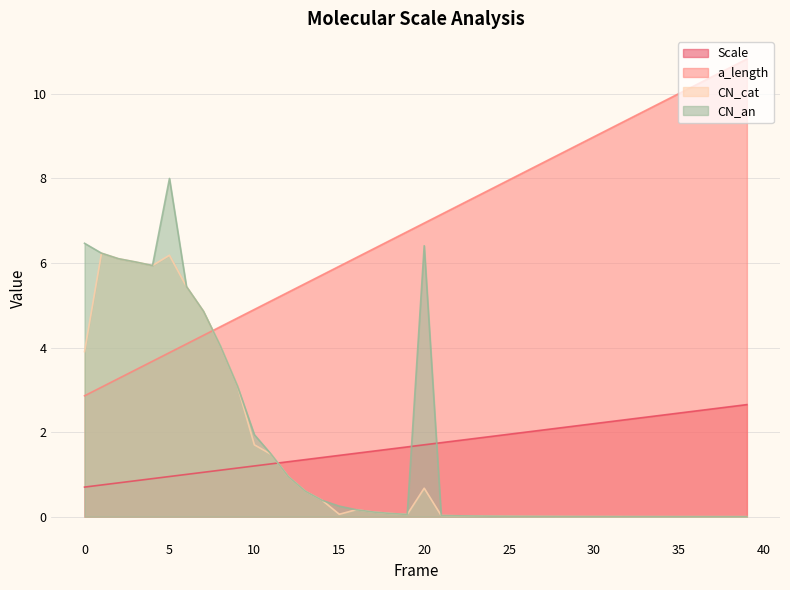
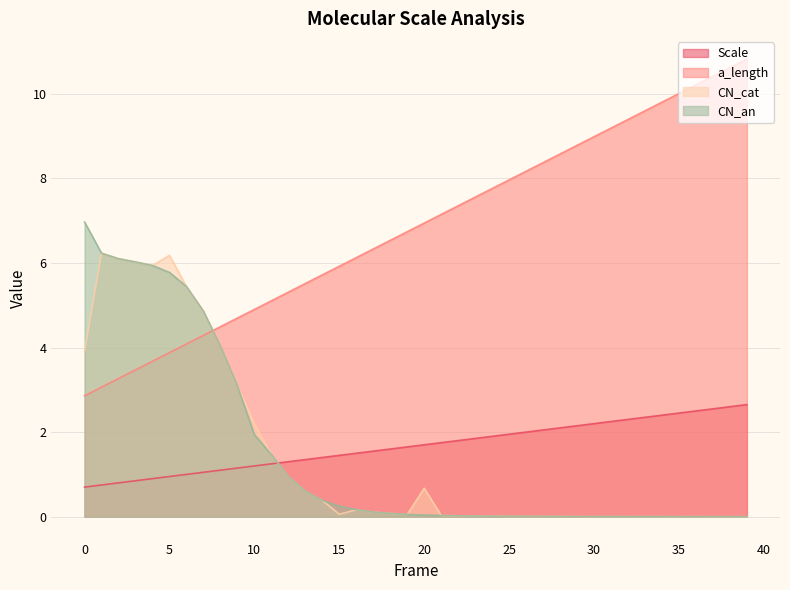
  {
    "CN_cat": {
      "0": 3.9,
      "5": 6.2,
-     "10": 1.7,
+     "10": 2.2,
      "15": 0.1,
      "20": 0.7
    },
    "CN_an": {
-     "0": 6.5,
-     "5": 8.0,
+     "0": 7.0,
+     "5": 5.8,
      "10": 1.9,
      "15": 0.2,
-     "20": 6.4
+     "20": 0.0
    }
  }
